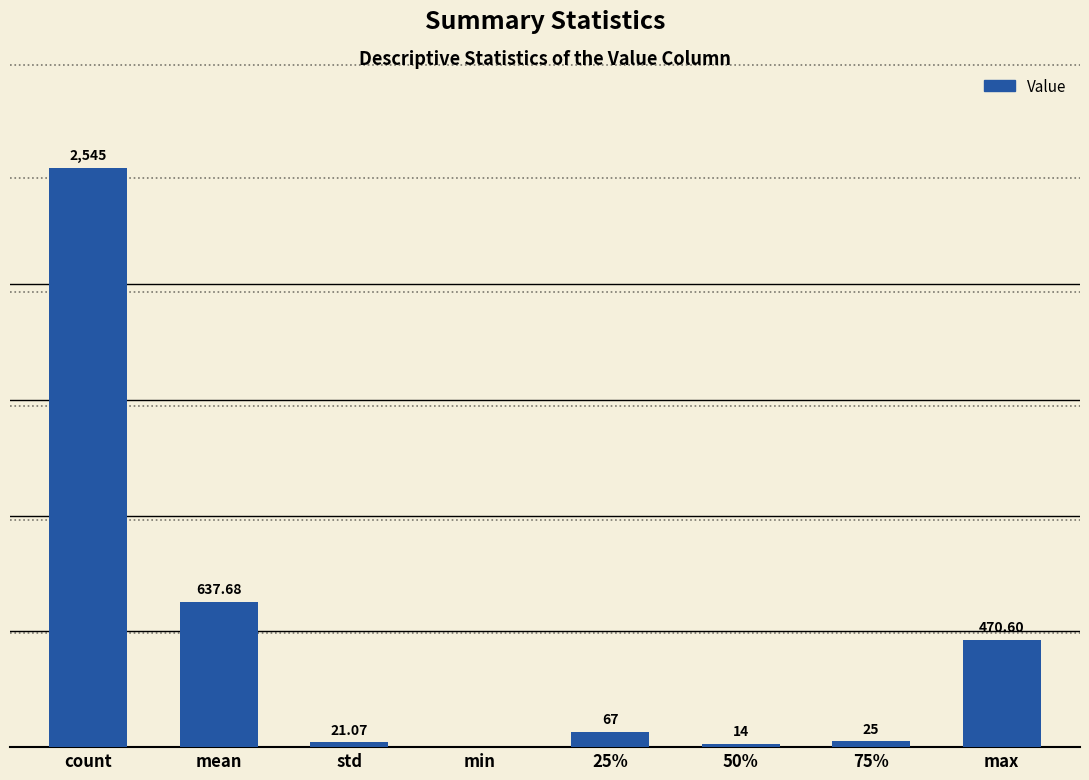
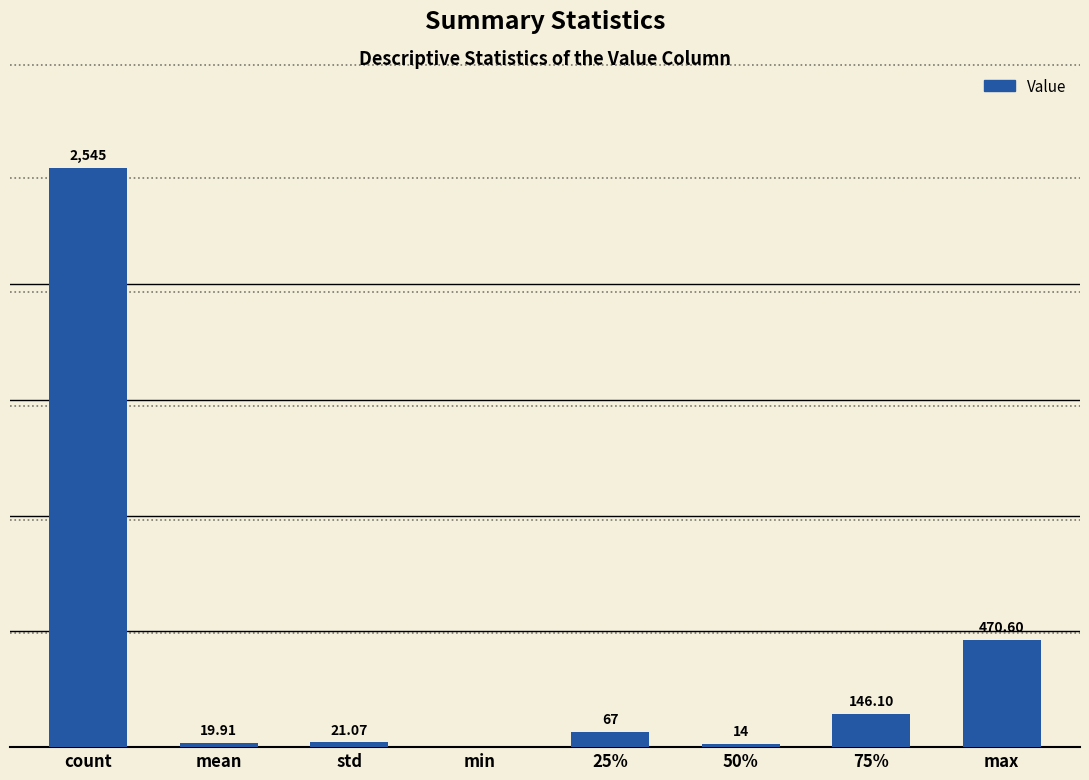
  {
    "count": "2,545",
-   "mean": "637.68",
+   "mean": "19.91",
    "std": "21.07",
    "25%": "67",
    "50%": "14",
-   "75%": "25",
+   "75%": "146.10",
    "max": "470.60"
  }
